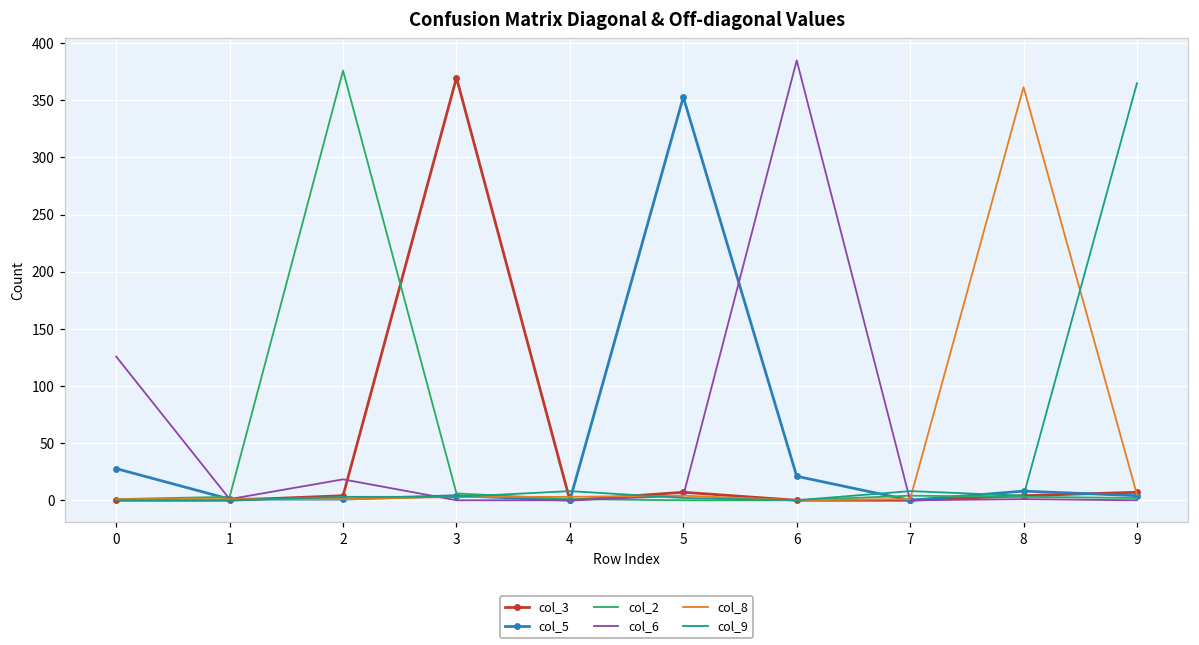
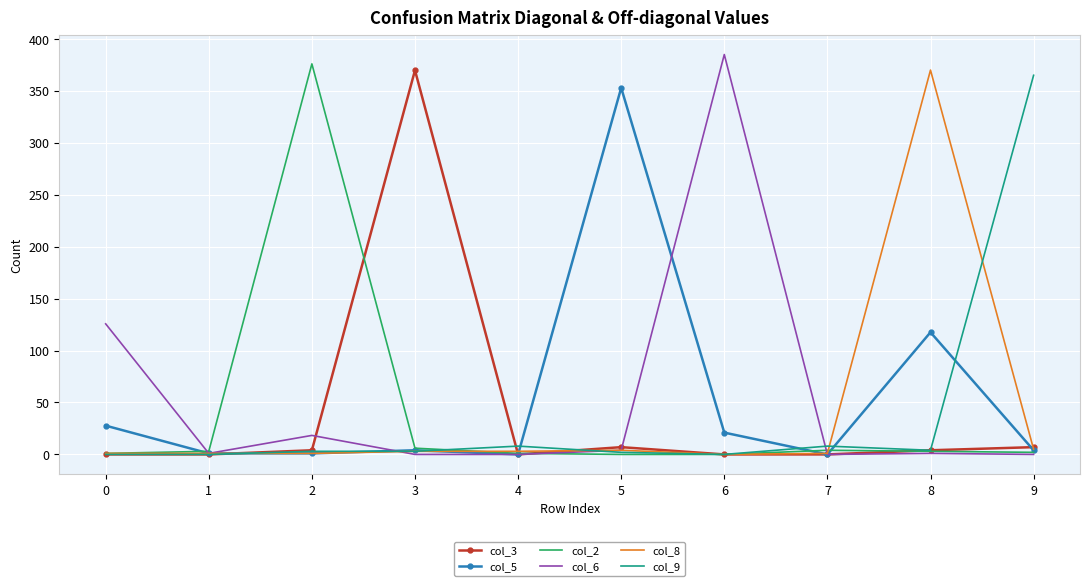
  {
    "col_3": {
      "3": 370,
      "5": 7
    },
    "col_5": {
      "0": 28,
      "5": 353,
      "6": 21,
-     "8": 8
+     "8": 118
    },
    "col_6": {
      "0": 126,
      "2": 18,
      "3": 0,
      "6": 385
    },
    "col_8": {
-     "8": 362
+     "8": 370
    }
  }
